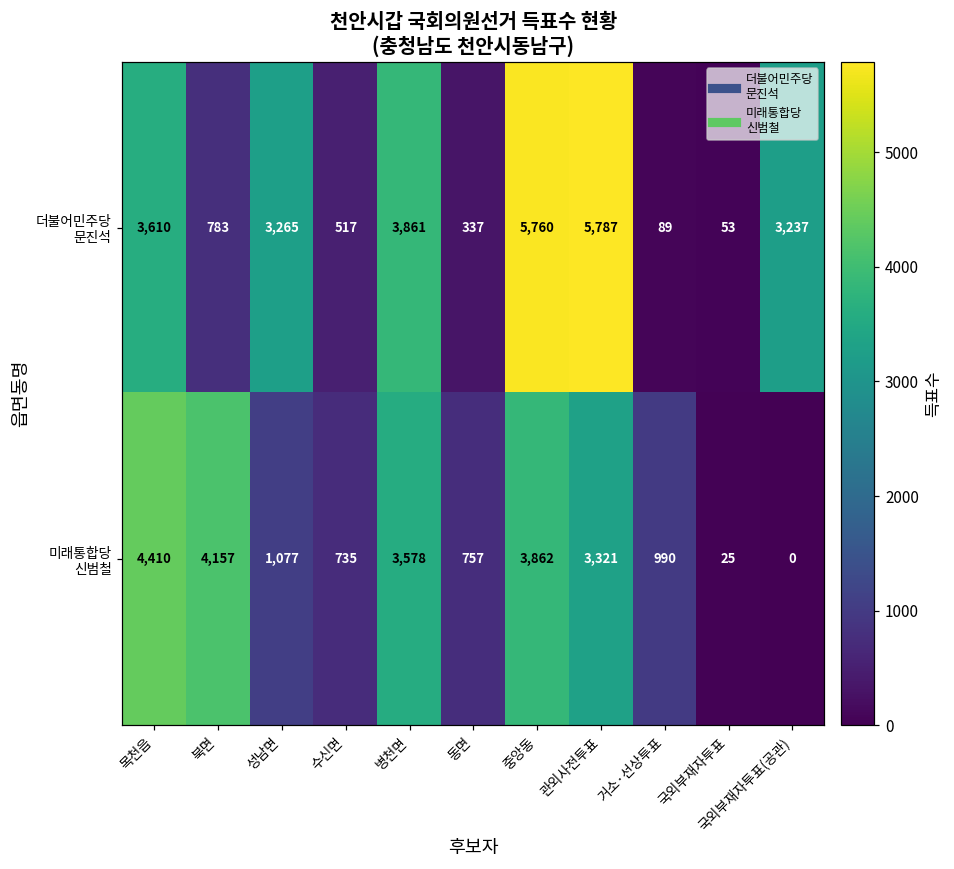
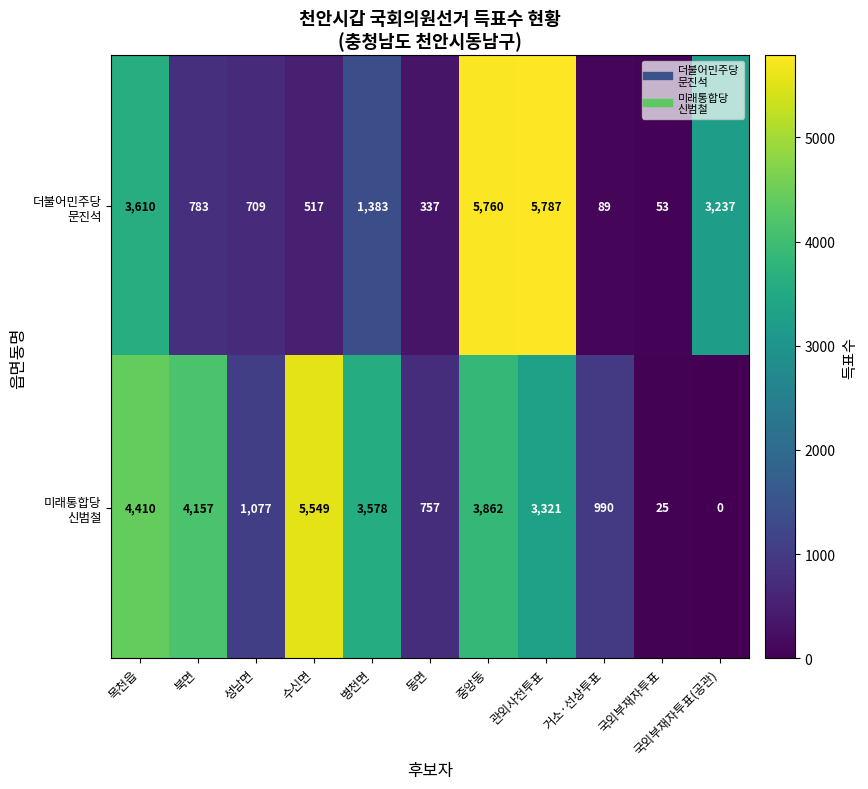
  {
    "더불어민주당 문진석": {
      "목천읍": "3,610",
      "북면": "783",
-     "성남면": "3,265",
+     "성남면": "709",
      "수신면": "517",
-     "병천면": "3,861",
+     "병천면": "1,383",
      "동면": "337",
      "중앙동": "5,760",
      "관외사전투표": "5,787",
      "거소·선상투표": "89",
      "국외부재자투표": "53",
      "국외부재자투표(공관)": "3,237"
    },
    "미래통합당 신범철": {
      "목천읍": "4,410",
      "북면": "4,157",
      "성남면": "1,077",
-     "수신면": "735",
+     "수신면": "5,549",
      "병천면": "3,578",
      "동면": "757",
      "중앙동": "3,862",
      "관외사전투표": "3,321",
      "거소·선상투표": "990",
      "국외부재자투표": "25",
      "국외부재자투표(공관)": "0"
    }
  }
